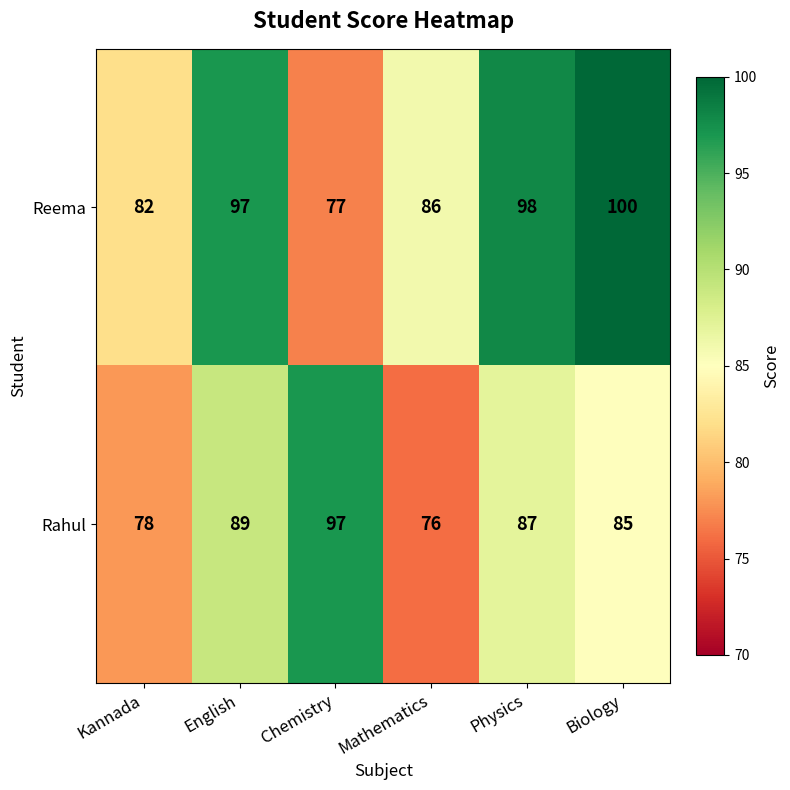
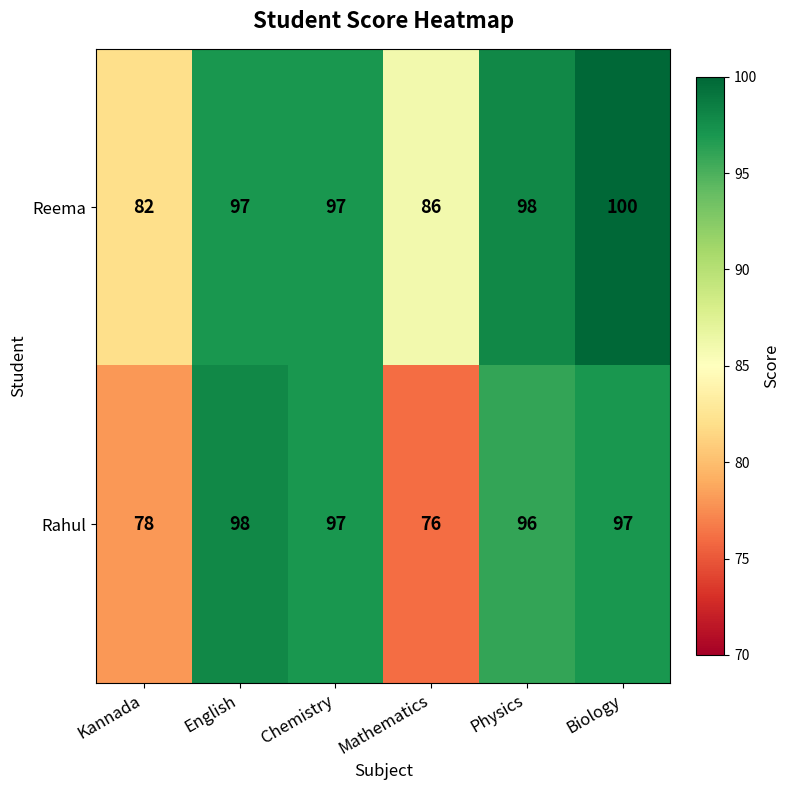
  {
    "Reema": {
      "Kannada": 82,
      "English": 97,
-     "Chemistry": 77,
+     "Chemistry": 97,
      "Mathematics": 86,
      "Physics": 98,
      "Biology": 100
    },
    "Rahul": {
      "Kannada": 78,
-     "English": 89,
+     "English": 98,
      "Chemistry": 97,
      "Mathematics": 76,
-     "Physics": 87,
-     "Biology": 85
+     "Physics": 96,
+     "Biology": 97
    }
  }
